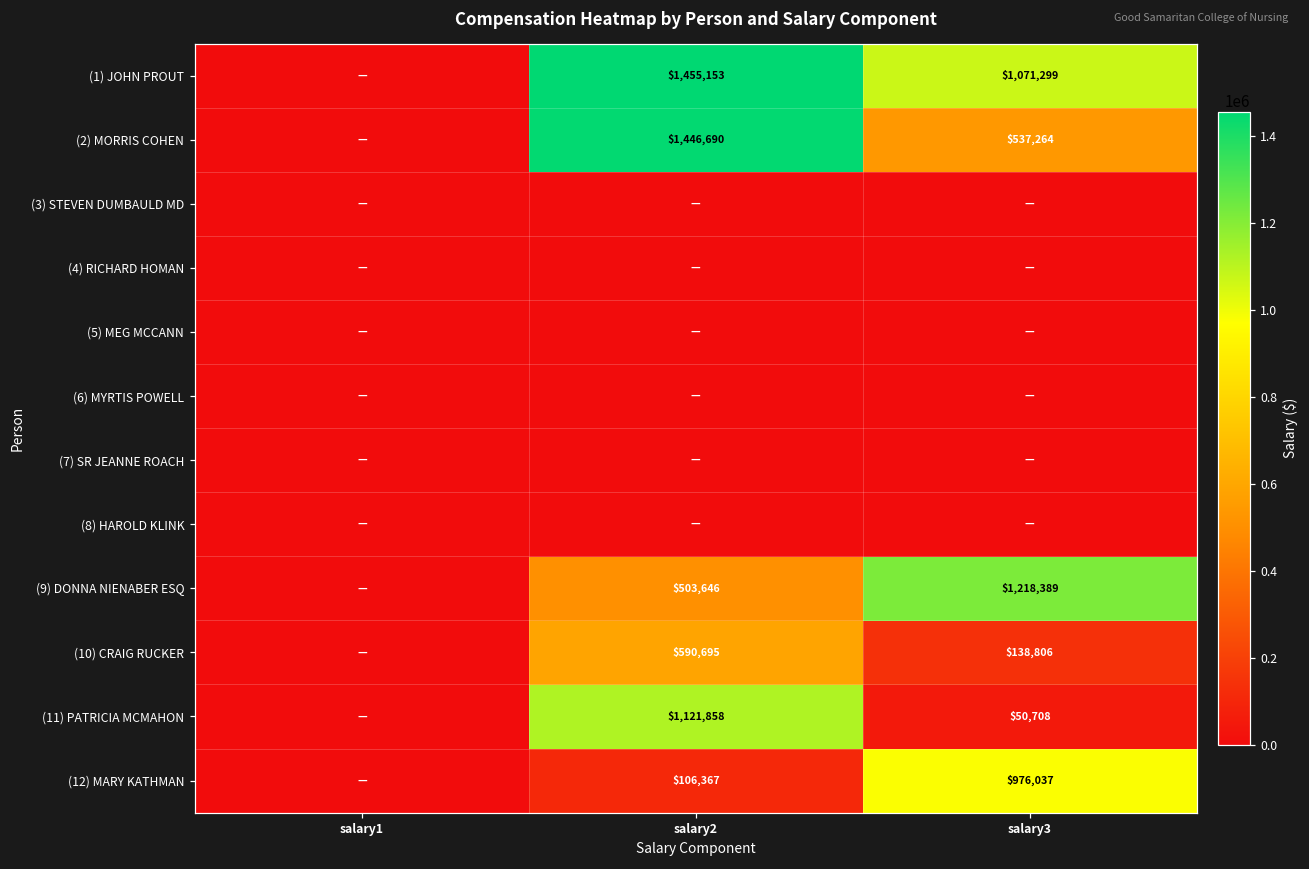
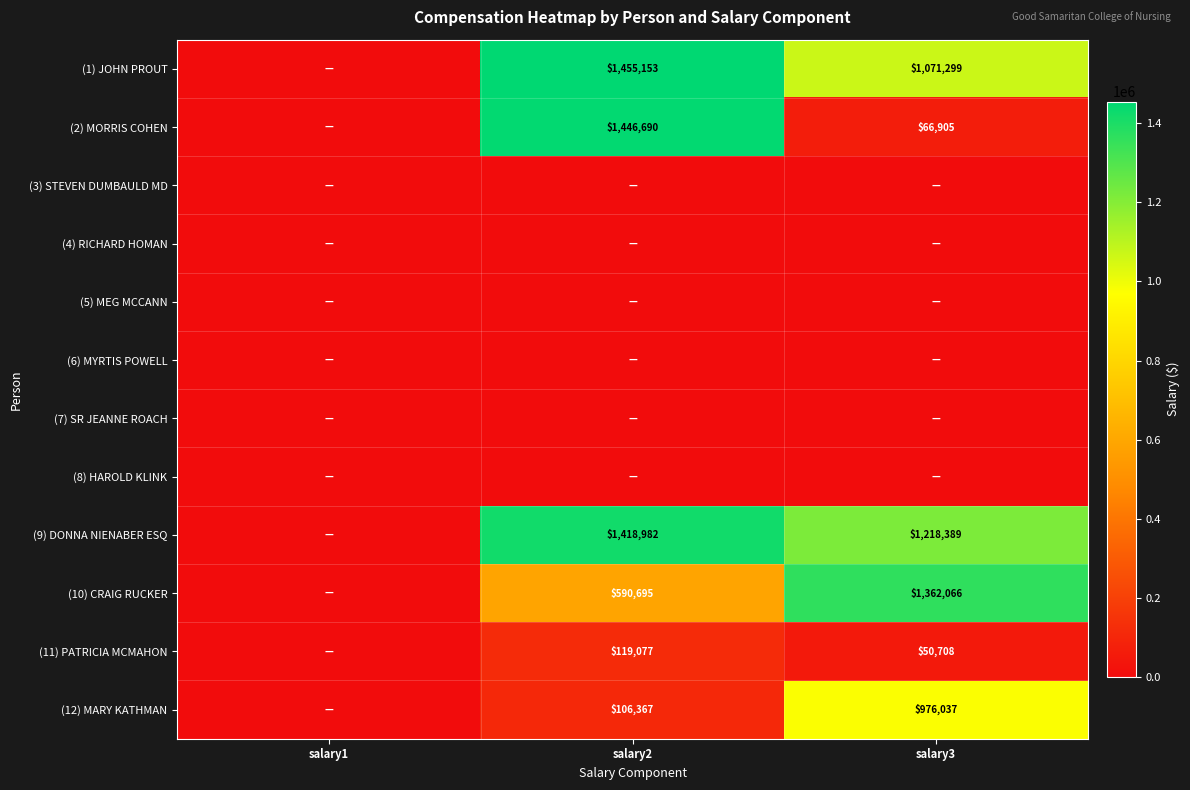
  {
    "(1) JOHN PROUT": {
      "salary2": "$1,455,153",
      "salary3": "$1,071,299"
    },
    "(2) MORRIS COHEN": {
      "salary2": "$1,446,690",
-     "salary3": "$537,264"
+     "salary3": "$66,905"
    },
    "(9) DONNA NIENABER ESQ": {
-     "salary2": "$503,646",
+     "salary2": "$1,418,982",
      "salary3": "$1,218,389"
    },
    "(10) CRAIG RUCKER": {
      "salary2": "$590,695",
-     "salary3": "$138,806"
+     "salary3": "$1,362,066"
    },
    "(11) PATRICIA MCMAHON": {
-     "salary2": "$1,121,858",
+     "salary2": "$119,077",
      "salary3": "$50,708"
    },
    "(12) MARY KATHMAN": {
      "salary2": "$106,367",
      "salary3": "$976,037"
    }
  }
